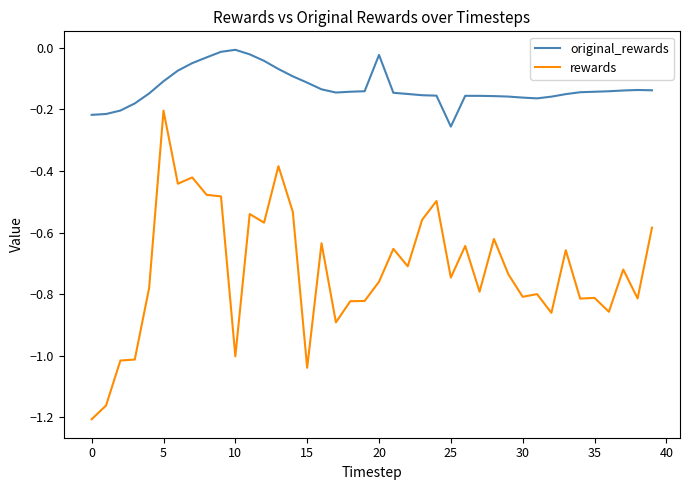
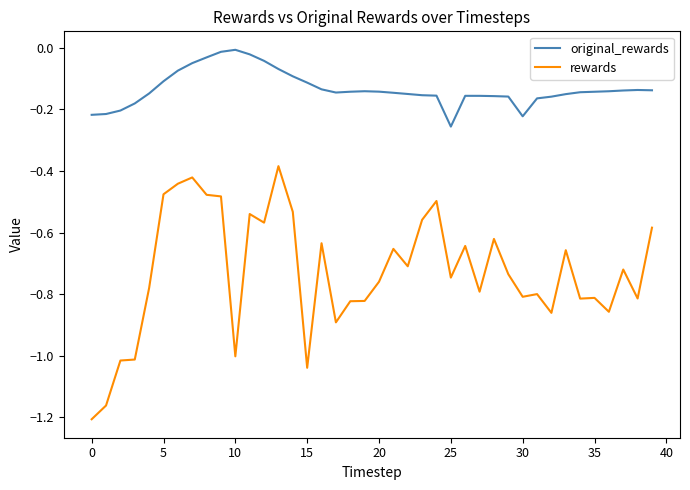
  {
    "original_rewards": {
      "0": -0.22,
      "5": -0.11,
      "10": -0.01,
      "15": -0.11,
-     "20": -0.02,
+     "20": -0.14,
      "25": -0.26,
-     "30": -0.16,
+     "30": -0.22,
      "35": -0.14
    },
    "rewards": {
      "0": -1.21,
-     "5": -0.20,
+     "5": -0.48,
      "10": -1.00,
      "15": -1.04,
      "20": -0.76,
      "25": -0.75,
      "30": -0.81,
      "35": -0.81
    }
  }
